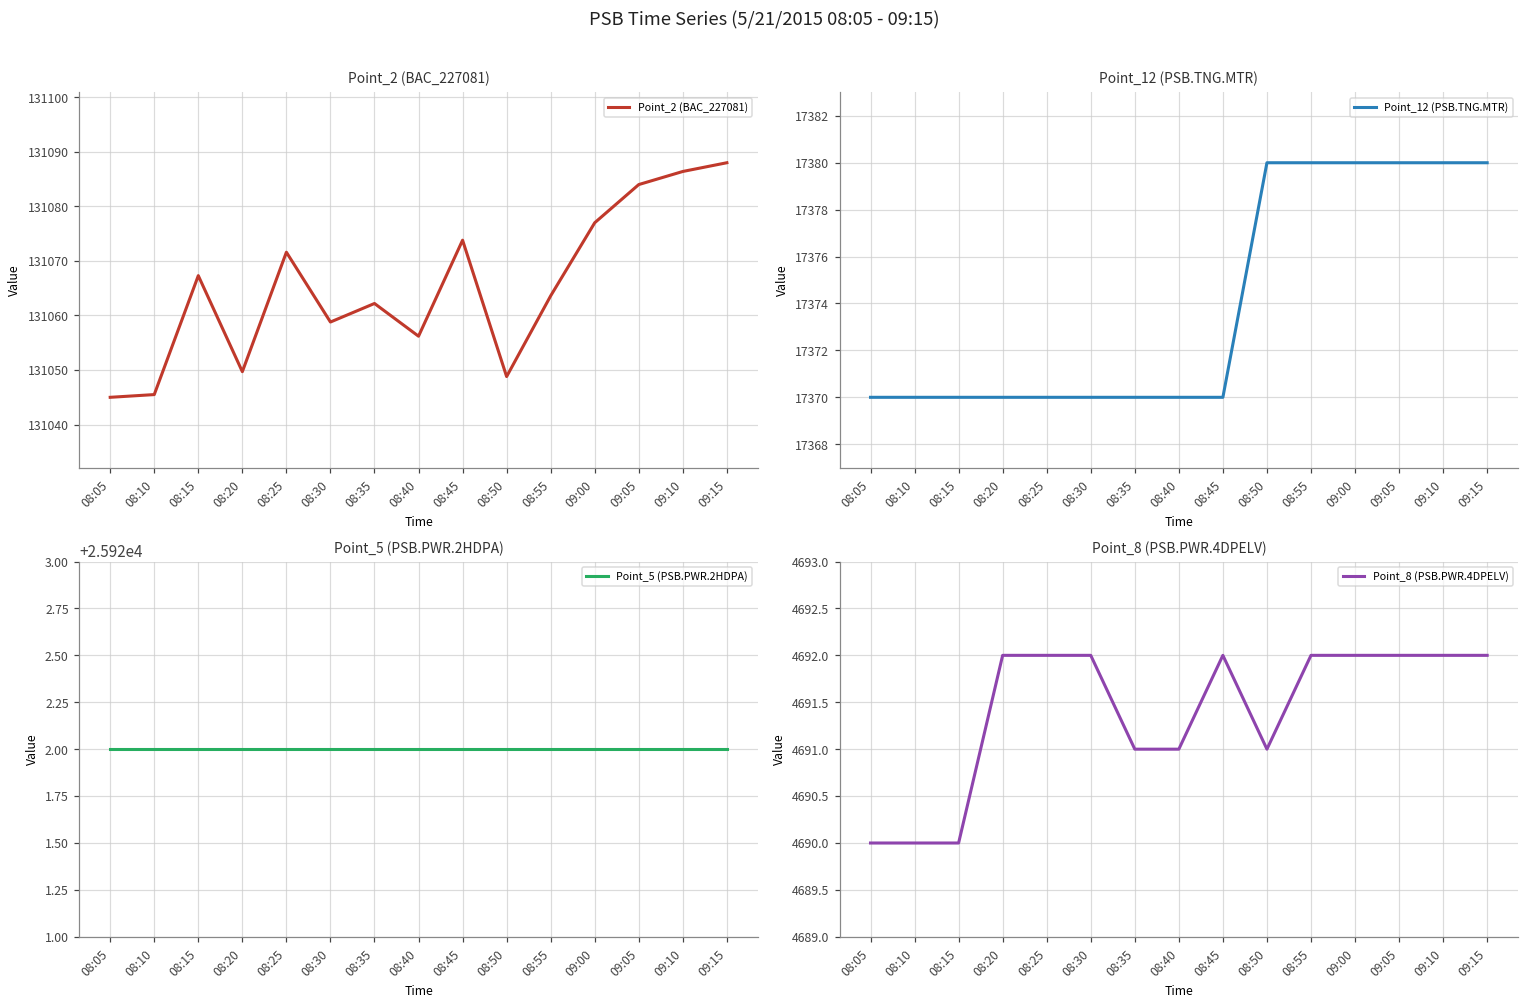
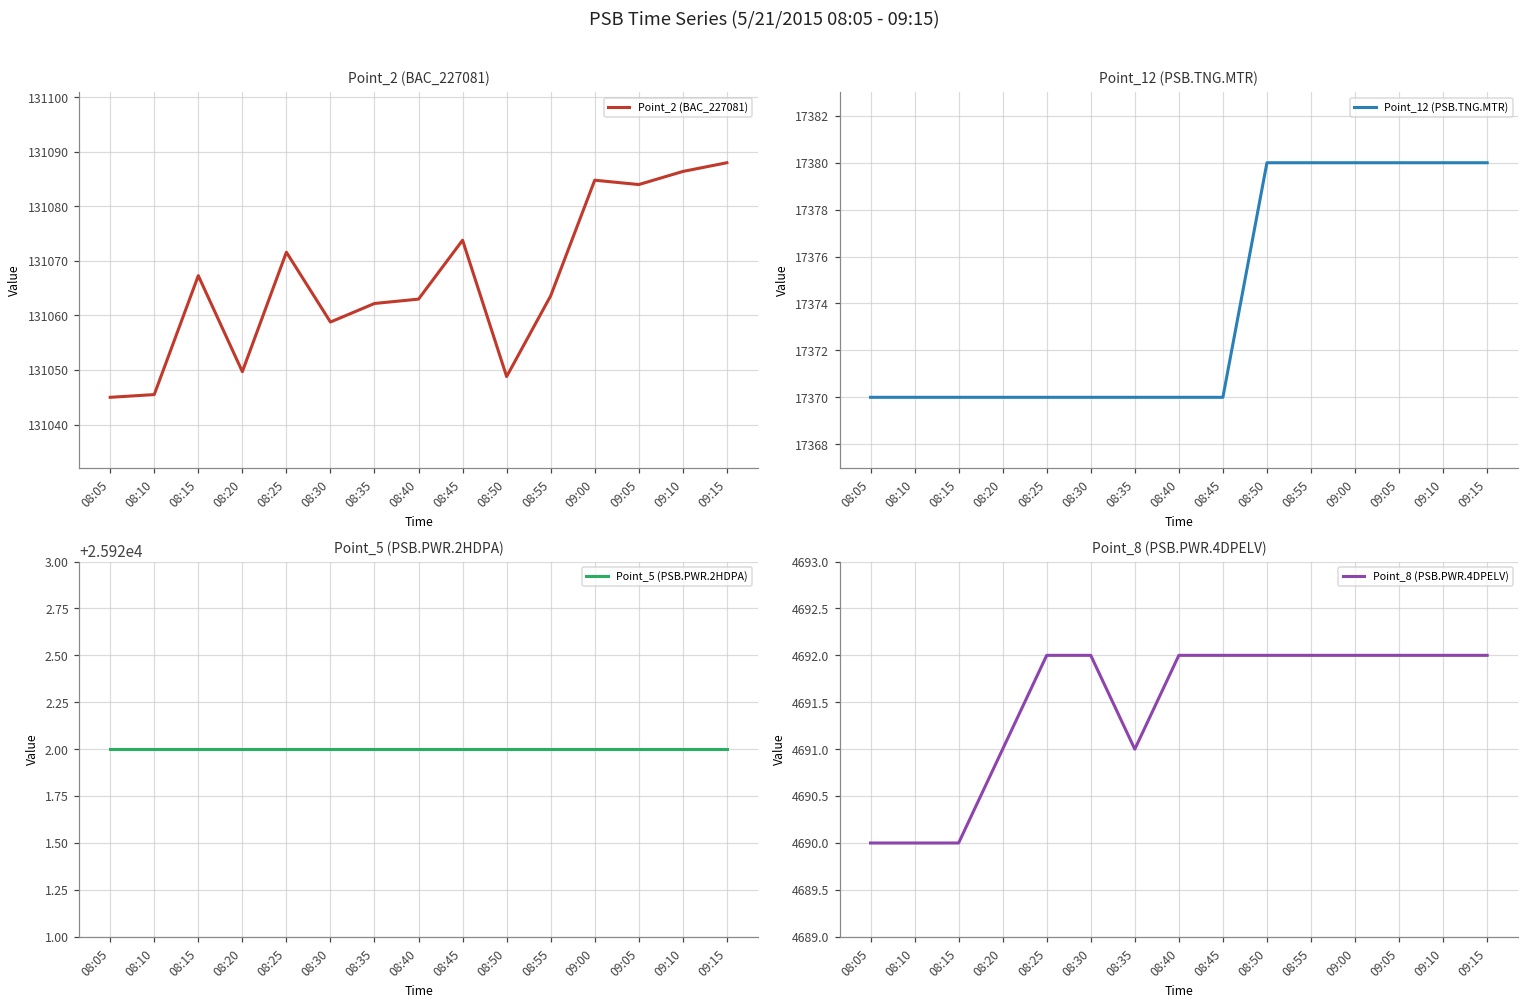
  {
    "Point_2 (BAC_227081)": {
      "08:05": 131045,
      "08:10": 131046,
      "08:15": 131067,
      "08:20": 131050,
      "08:25": 131072,
      "08:30": 131059,
      "08:35": 131062,
-     "08:40": 131056,
+     "08:40": 131063,
      "08:45": 131074,
      "08:50": 131049,
      "08:55": 131064,
-     "09:00": 131077,
+     "09:00": 131085,
      "09:05": 131084,
      "09:10": 131086,
      "09:15": 131088
    },
    "Point_12 (PSB.TNG.MTR)": {
      "08:05": 17370.0,
      "08:10": 17370.0,
      "08:15": 17370.0,
      "08:20": 17370.0,
      "08:25": 17370.0,
      "08:30": 17370.0,
      "08:35": 17370.0,
      "08:40": 17370.0,
      "08:45": 17370.0,
      "08:50": 17380.0,
      "08:55": 17380.0,
      "09:00": 17380.0,
      "09:05": 17380.0,
      "09:10": 17380.0,
      "09:15": 17380.0
    },
    "Point_5 (PSB.PWR.2HDPA)": {
      "08:05": 25922.00,
      "08:10": 25922.00,
      "08:15": 25922.00,
      "08:20": 25922.00,
      "08:25": 25922.00,
      "08:30": 25922.00,
      "08:35": 25922.00,
      "08:40": 25922.00,
      "08:45": 25922.00,
      "08:50": 25922.00,
      "08:55": 25922.00,
      "09:00": 25922.00,
      "09:05": 25922.00,
      "09:10": 25922.00,
      "09:15": 25922.00
    },
    "Point_8 (PSB.PWR.4DPELV)": {
      "08:05": 4690,
      "08:10": 4690,
      "08:15": 4690,
-     "08:20": 4692,
+     "08:20": 4691,
      "08:25": 4692,
      "08:30": 4692,
      "08:35": 4691,
-     "08:40": 4691,
+     "08:40": 4692,
      "08:45": 4692,
-     "08:50": 4691,
+     "08:50": 4692,
      "08:55": 4692,
      "09:00": 4692,
      "09:05": 4692,
      "09:10": 4692,
      "09:15": 4692
    }
  }
